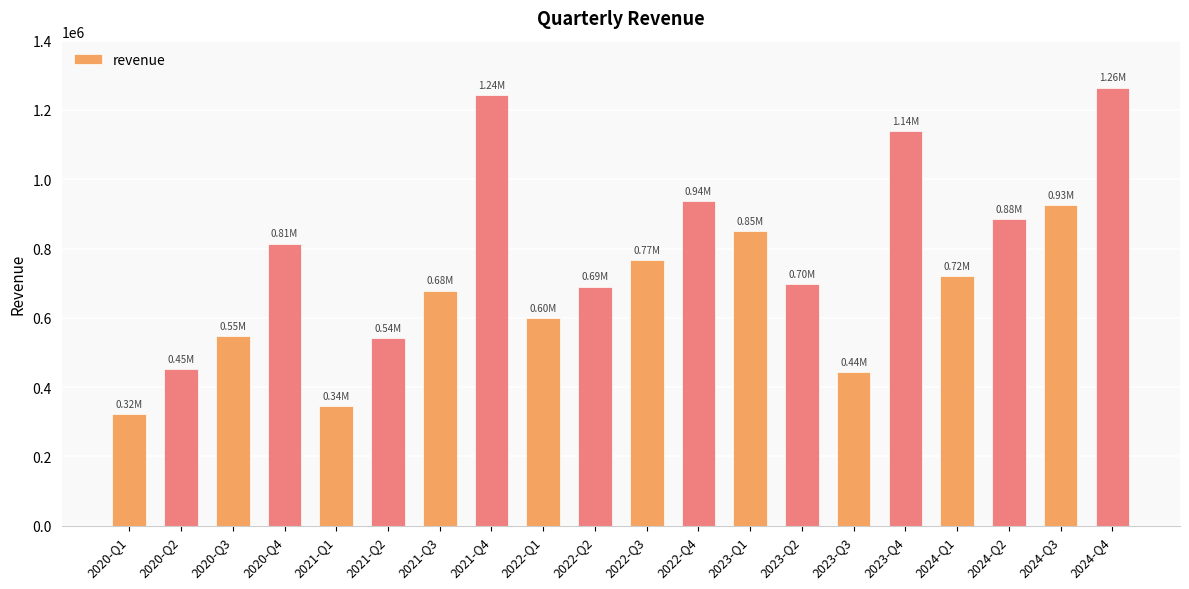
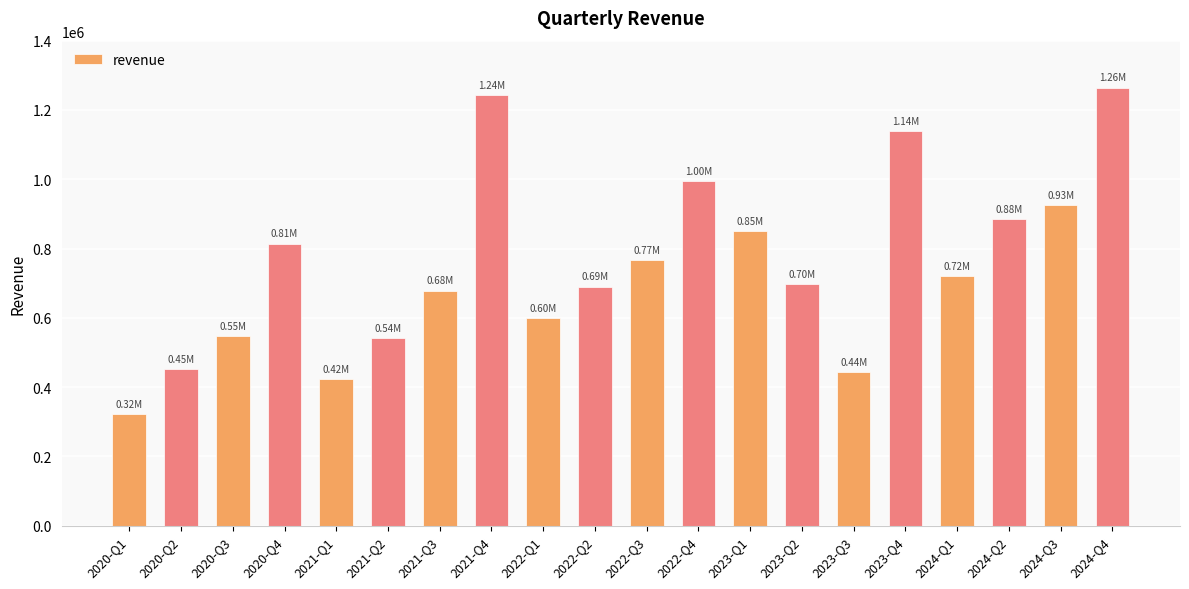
  {
    "2020-Q1": "0.32M",
    "2020-Q2": "0.45M",
    "2020-Q3": "0.55M",
    "2020-Q4": "0.81M",
-   "2021-Q1": "0.34M",
+   "2021-Q1": "0.42M",
    "2021-Q2": "0.54M",
    "2021-Q3": "0.68M",
    "2021-Q4": "1.24M",
    "2022-Q1": "0.60M",
    "2022-Q2": "0.69M",
    "2022-Q3": "0.77M",
-   "2022-Q4": "0.94M",
+   "2022-Q4": "1.00M",
    "2023-Q1": "0.85M",
    "2023-Q2": "0.70M",
    "2023-Q3": "0.44M",
    "2023-Q4": "1.14M",
    "2024-Q1": "0.72M",
    "2024-Q2": "0.88M",
    "2024-Q3": "0.93M",
    "2024-Q4": "1.26M"
  }
